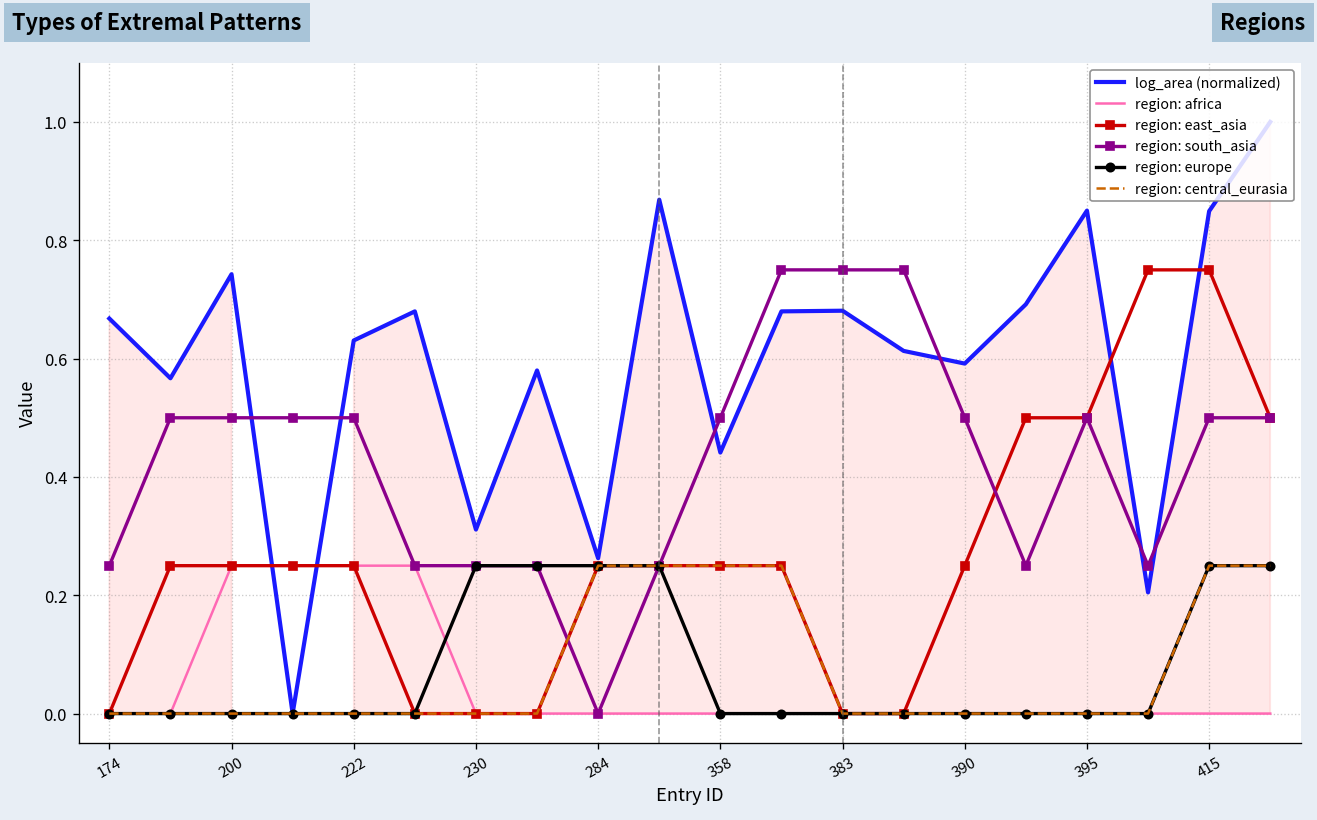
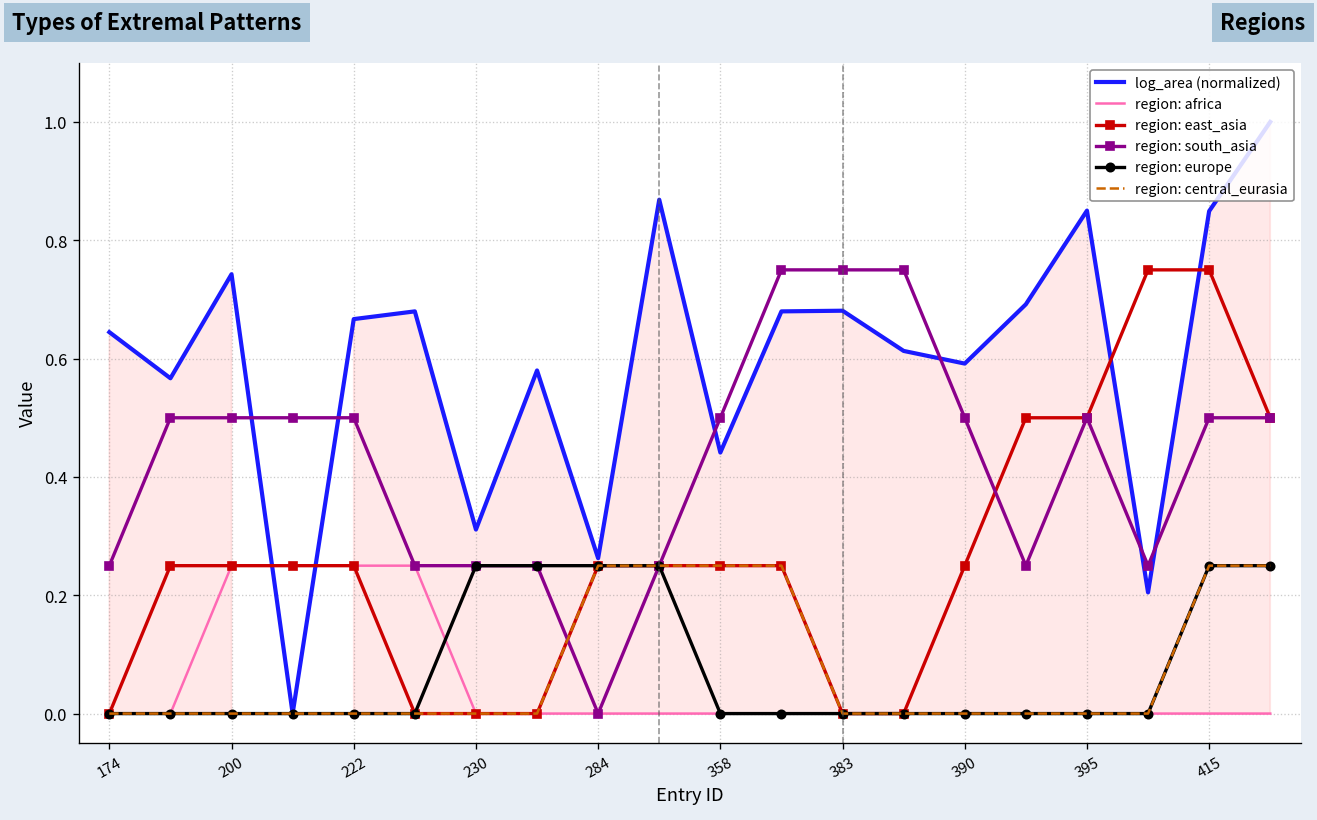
  {
    "log_area (normalized)": {
-     "174": 0.67,
+     "174": 0.64,
      "200": 0.74,
-     "222": 0.63,
+     "222": 0.67,
      "230": 0.31,
      "284": 0.26,
      "358": 0.44,
      "383": 0.68,
      "390": 0.59,
      "395": 0.85,
      "415": 0.85
    },
    "region: africa": {
      "415": 0.00
    },
    "region: east_asia": {
      "390": 0.25,
      "415": 0.75
    },
    "region: south_asia": {
      "174": 0.25,
      "200": 0.50,
      "222": 0.50,
      "358": 0.50,
      "383": 0.75,
      "390": 0.50,
      "415": 0.50
    }
  }
